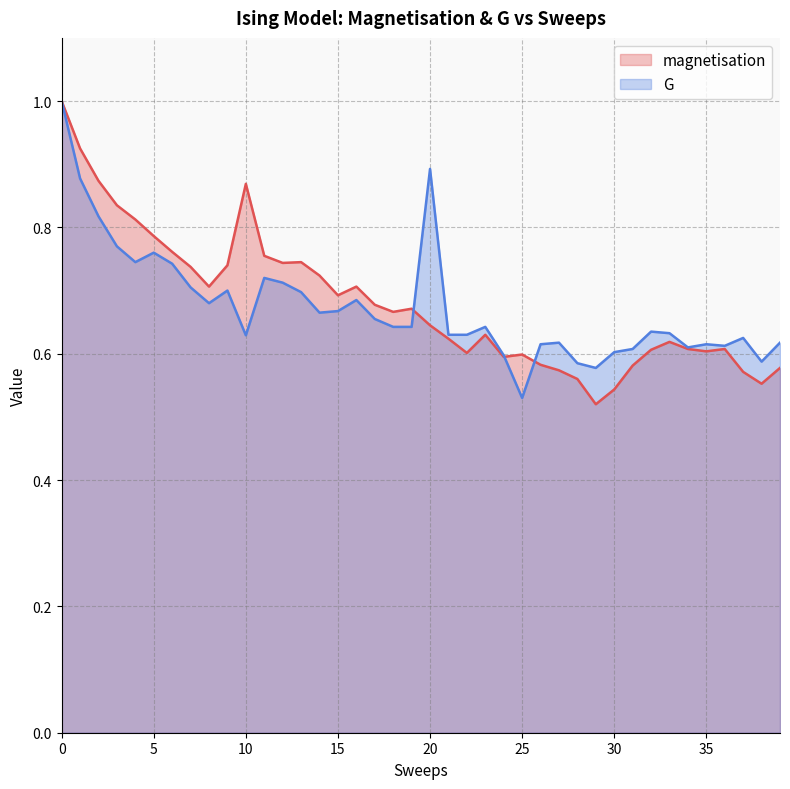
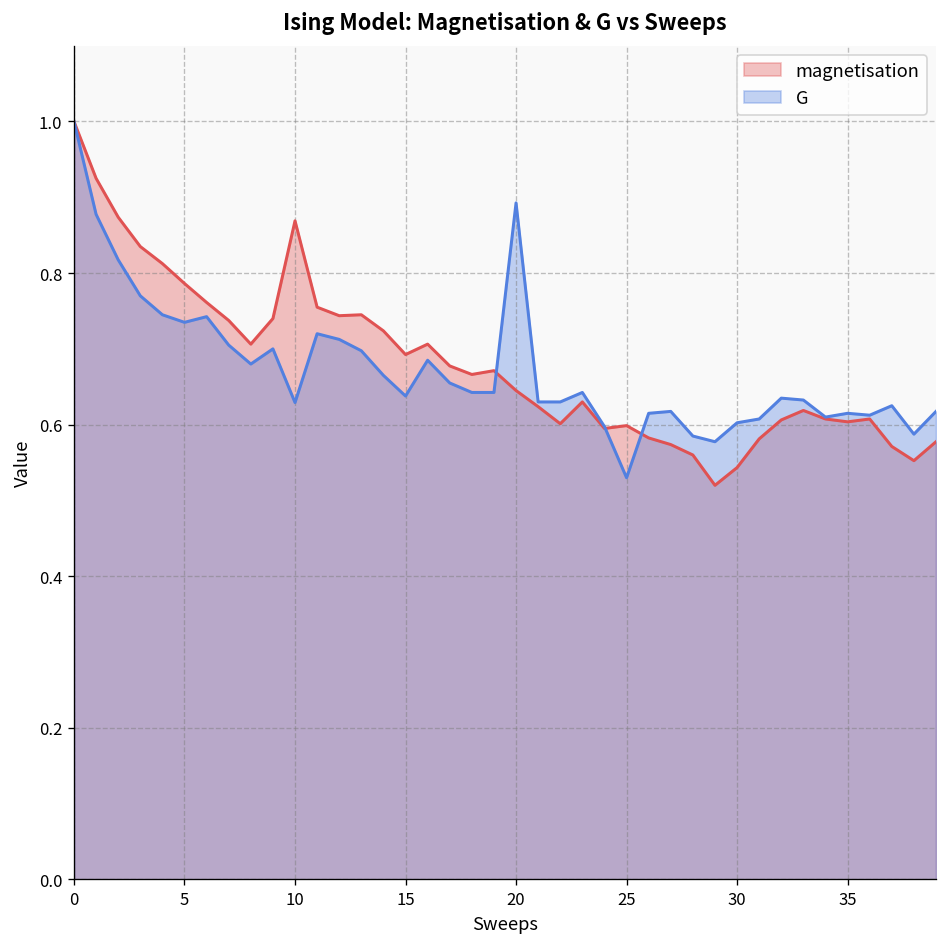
  {
    "magnetisation": {
      "5": 0.79,
      "10": 0.87,
      "15": 0.69,
      "20": 0.65,
      "25": 0.60,
      "30": 0.54,
      "35": 0.60
    },
    "G": {
-     "5": 0.76,
+     "5": 0.74,
      "10": 0.63,
-     "15": 0.67,
+     "15": 0.64,
      "20": 0.89,
      "25": 0.53,
      "30": 0.60,
      "35": 0.62
    }
  }
